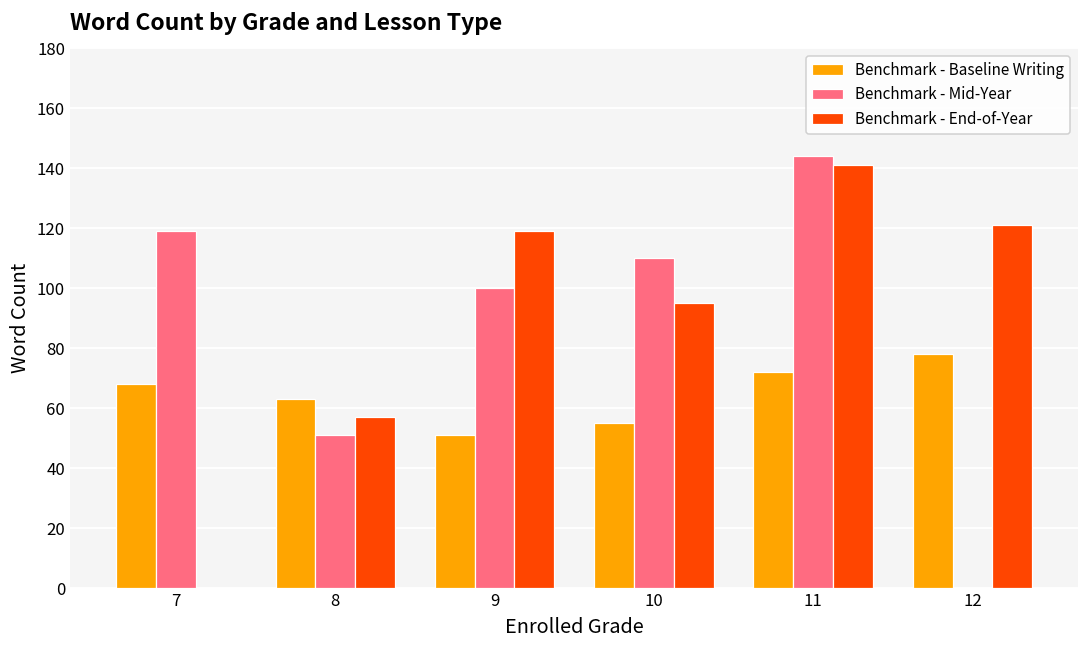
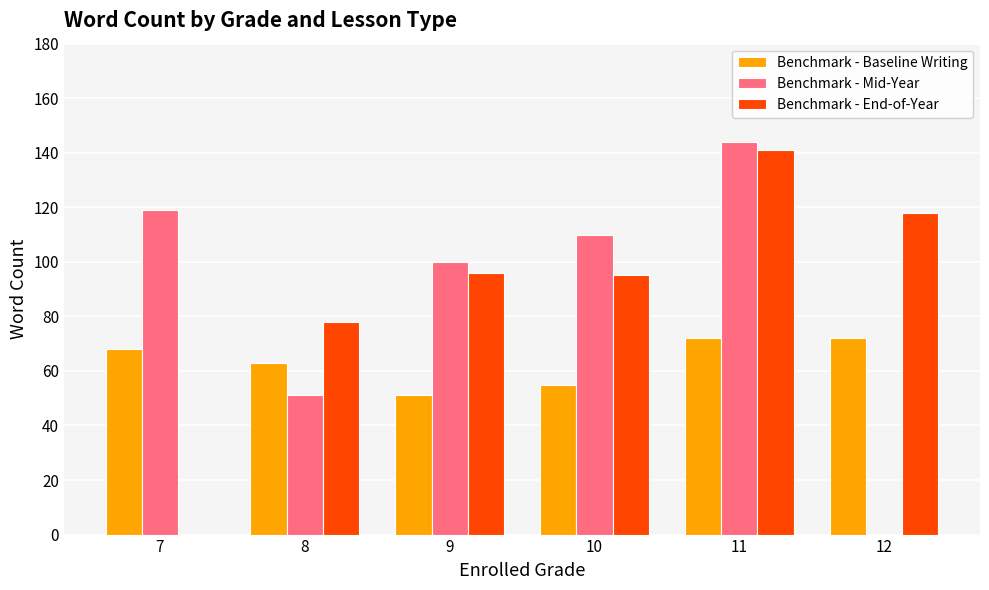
  {
    "Benchmark - Baseline Writing": {
      "7": 68,
      "8": 63,
      "9": 51,
      "10": 55,
      "11": 72,
-     "12": 78
+     "12": 72
    },
    "Benchmark - Mid-Year": {
      "7": 119,
      "8": 51,
      "9": 100,
      "10": 110,
      "11": 144,
      "12": 0
    },
    "Benchmark - End-of-Year": {
      "7": 0,
-     "8": 57,
-     "9": 119,
+     "8": 78,
+     "9": 96,
      "10": 95,
      "11": 141,
-     "12": 121
+     "12": 118
    }
  }
